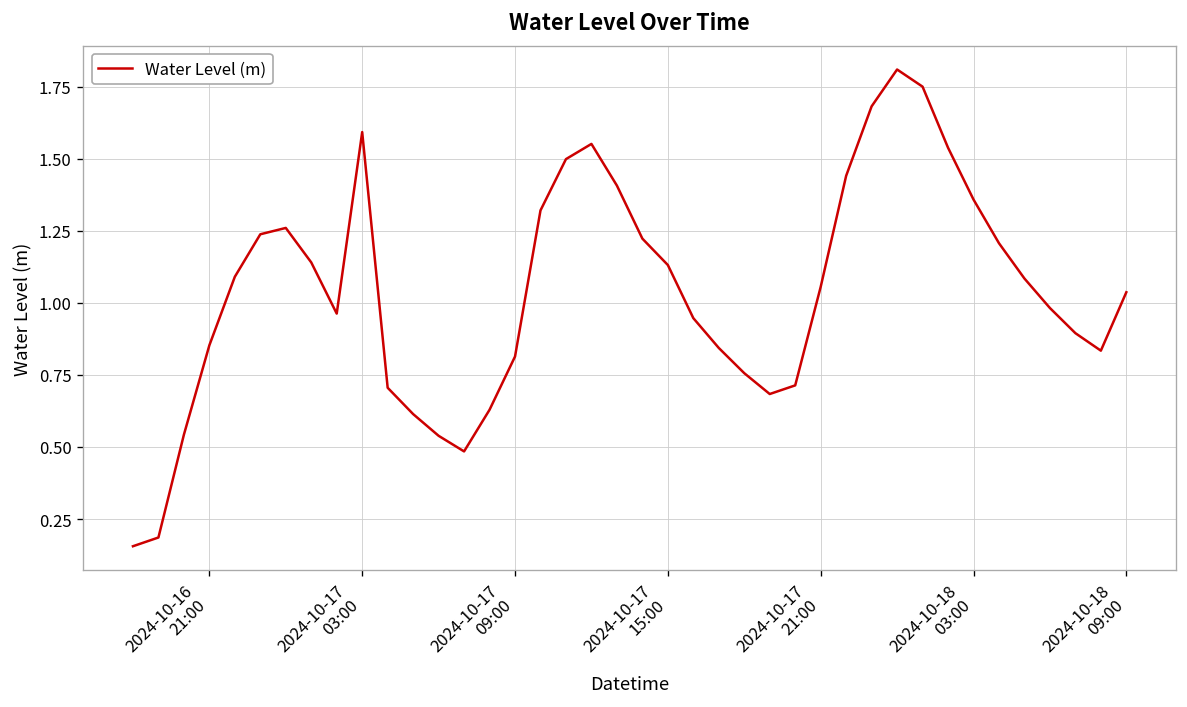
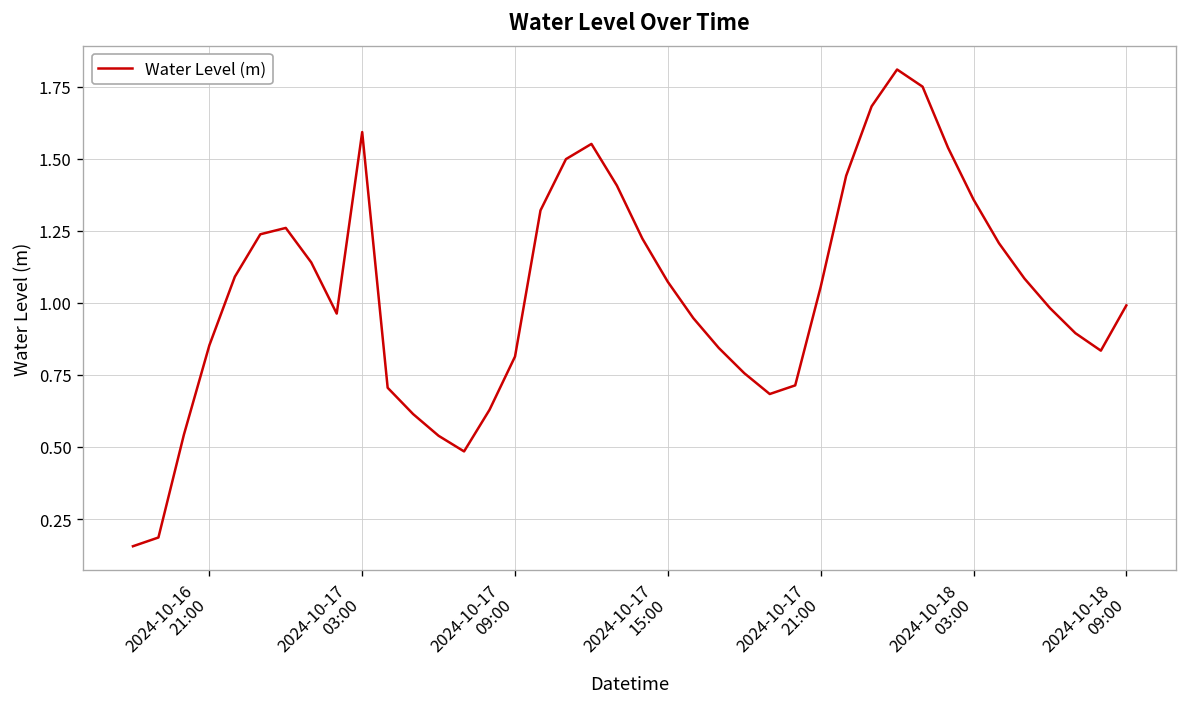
  {
    "2024-10-16 21:00": 0.85,
    "2024-10-17 03:00": 1.59,
    "2024-10-17 09:00": 0.81,
-   "2024-10-17 15:00": 1.13,
+   "2024-10-17 15:00": 1.07,
    "2024-10-17 21:00": 1.06,
    "2024-10-18 03:00": 1.36,
-   "2024-10-18 09:00": 1.04
+   "2024-10-18 09:00": 0.99
  }
